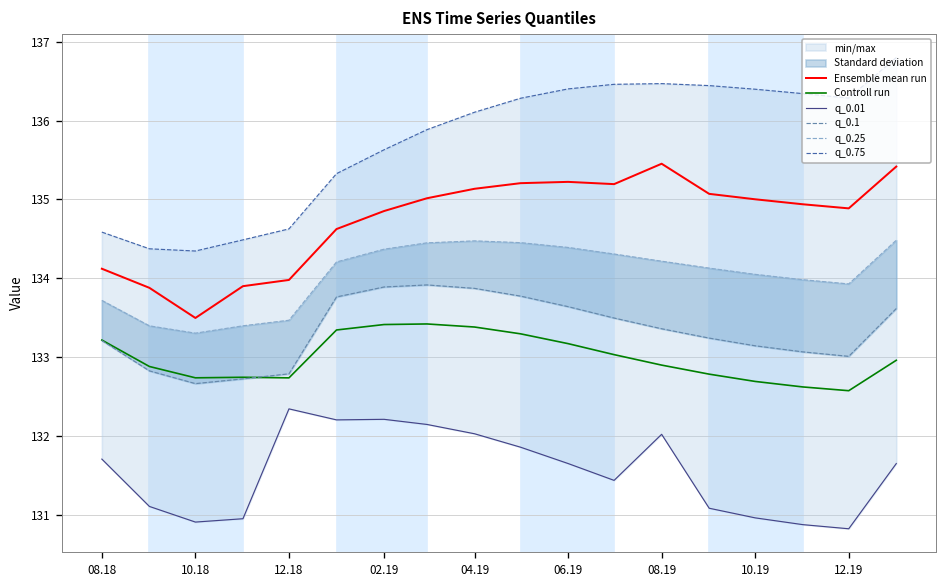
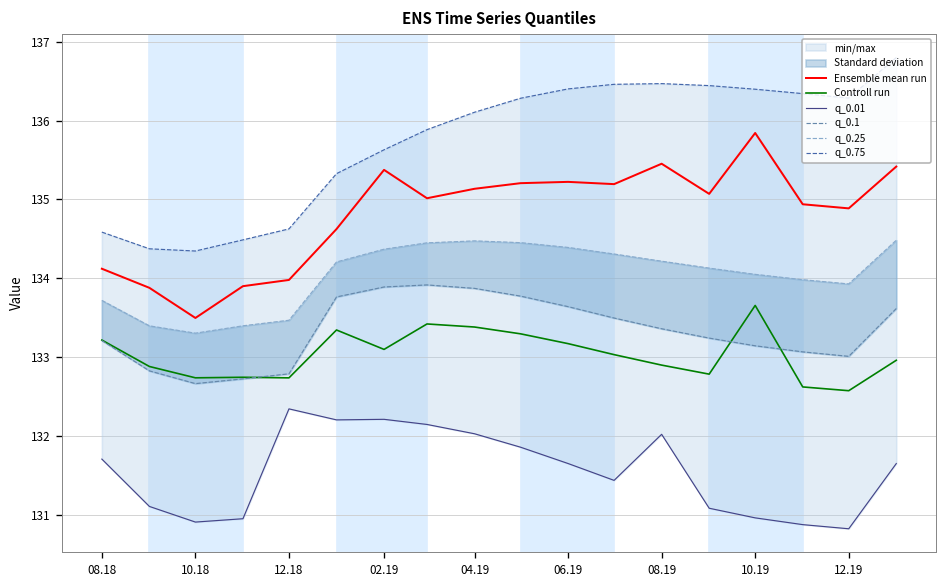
  {
    "Ensemble mean run": {
      "08.18": 134.1,
      "10.18": 133.5,
      "12.18": 134.0,
-     "02.19": 134.9,
+     "02.19": 135.4,
      "04.19": 135.1,
      "06.19": 135.2,
      "08.19": 135.5,
-     "10.19": 135.0,
+     "10.19": 135.8,
      "12.19": 134.9
    },
    "Controll run": {
      "10.18": 132.7,
      "12.18": 132.7,
-     "02.19": 133.4,
+     "02.19": 133.1,
      "04.19": 133.4,
      "06.19": 133.2,
      "08.19": 132.9,
-     "10.19": 132.7,
+     "10.19": 133.7,
      "12.19": 132.6
    },
    "q_0.01": {
      "08.18": 131.7,
      "10.18": 130.9,
      "12.18": 132.3,
      "02.19": 132.2,
      "04.19": 132.0,
      "06.19": 131.6,
      "08.19": 132.0,
      "10.19": 131.0,
      "12.19": 130.8
    }
  }
